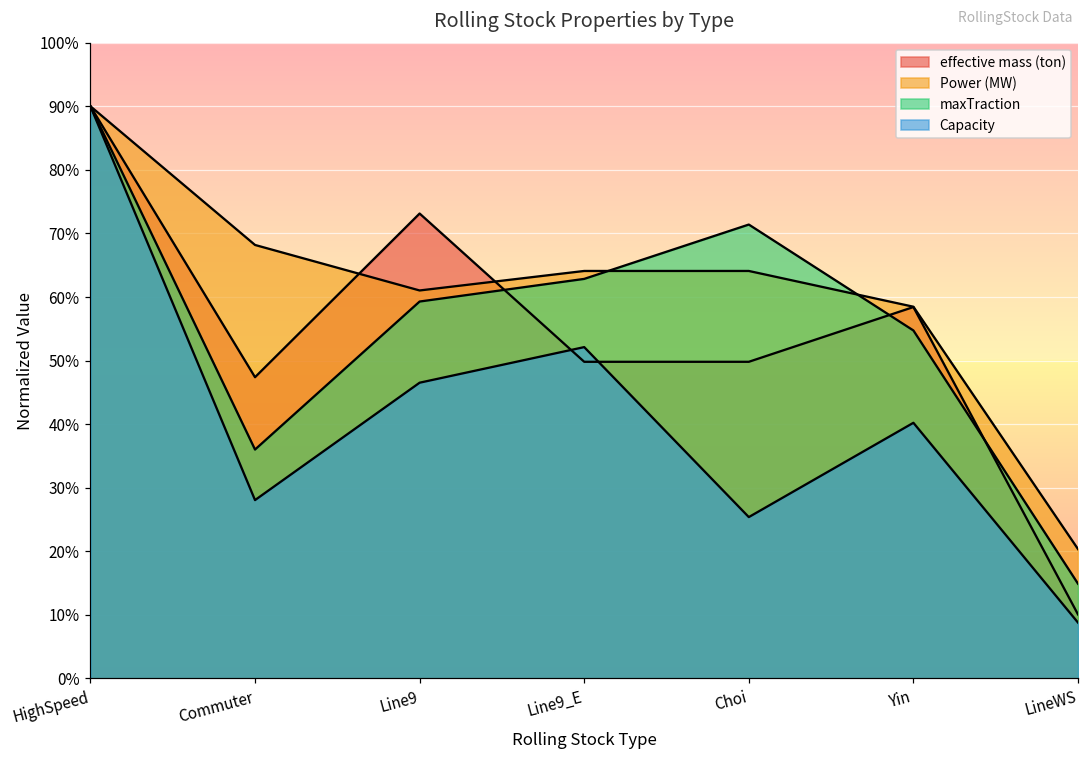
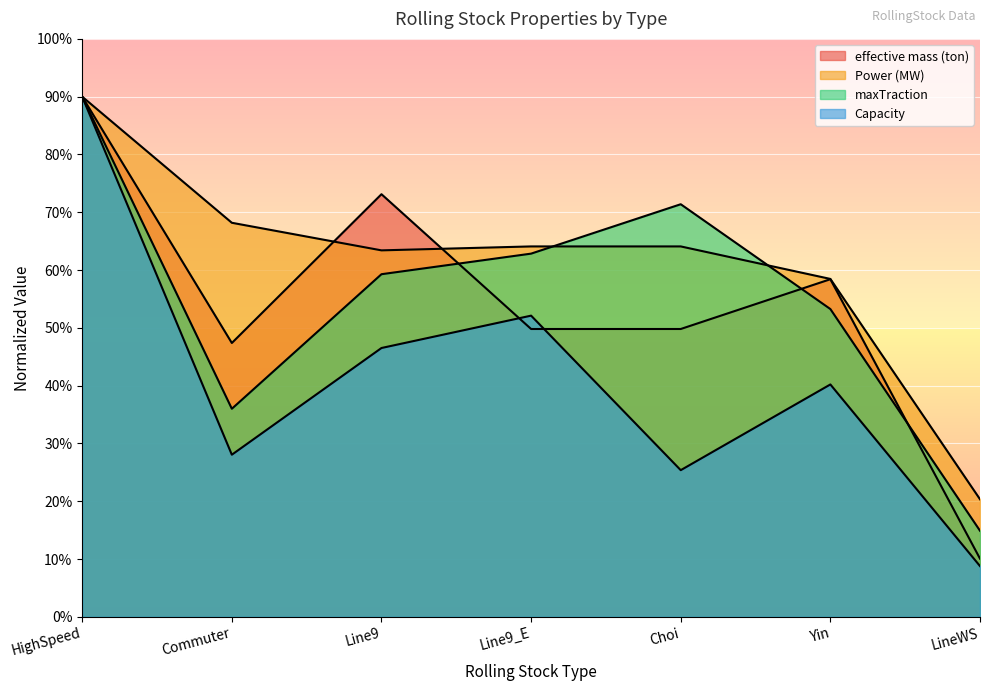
  {
    "effective mass (ton)": {
      "Commuter": "47%",
      "Line9": "73%",
      "Line9_E": "50%",
      "Choi": "50%",
      "LineWS": "10%"
    },
    "Power (MW)": {
      "Commuter": "68%",
-     "Line9": "61%",
+     "Line9": "63%",
      "Line9_E": "64%",
      "Choi": "64%",
      "LineWS": "20%"
    },
    "maxTraction": {
      "Commuter": "36%",
      "Line9": "59%",
      "Line9_E": "63%",
      "Choi": "71%",
-     "Yin": "55%",
+     "Yin": "53%",
      "LineWS": "15%"
    },
    "Capacity": {
      "Commuter": "28%",
      "Line9": "47%",
      "Line9_E": "52%",
      "Choi": "25%",
      "Yin": "40%",
      "LineWS": "9%"
    }
  }
